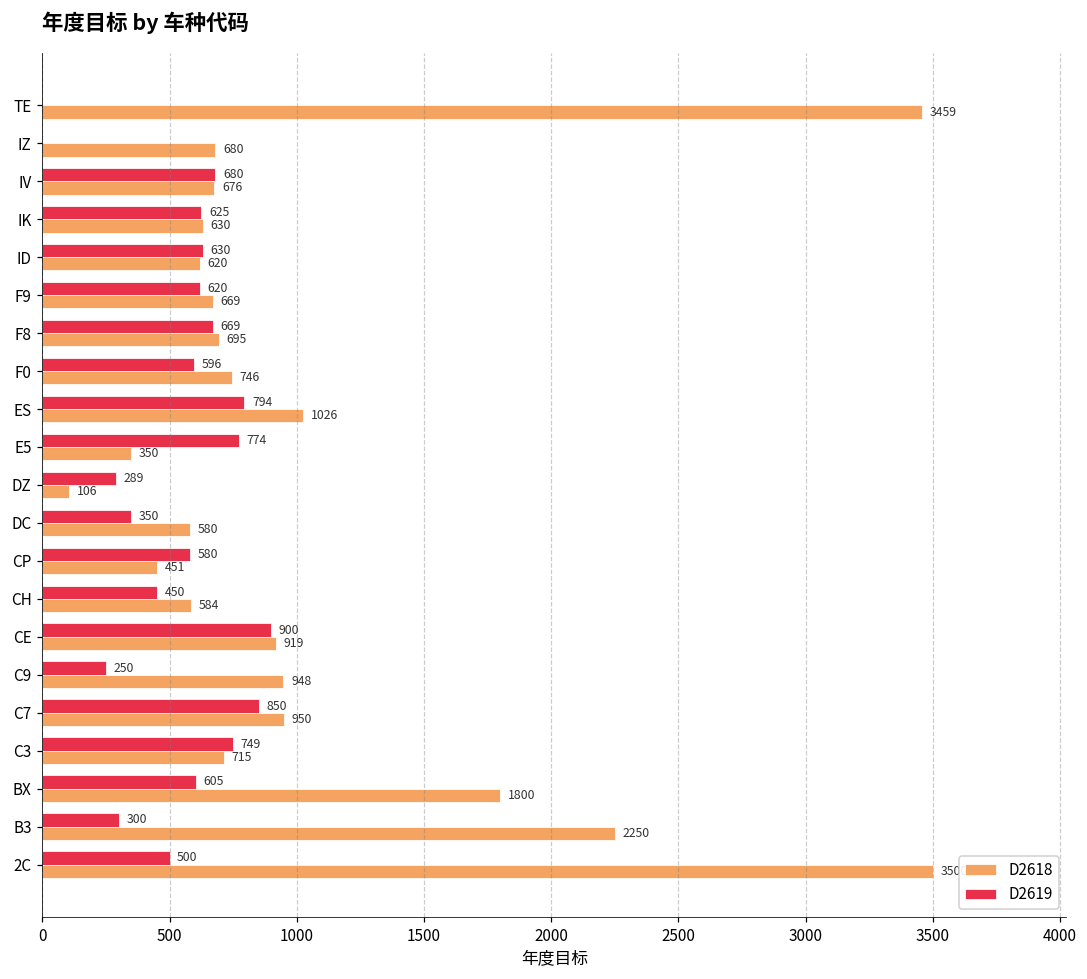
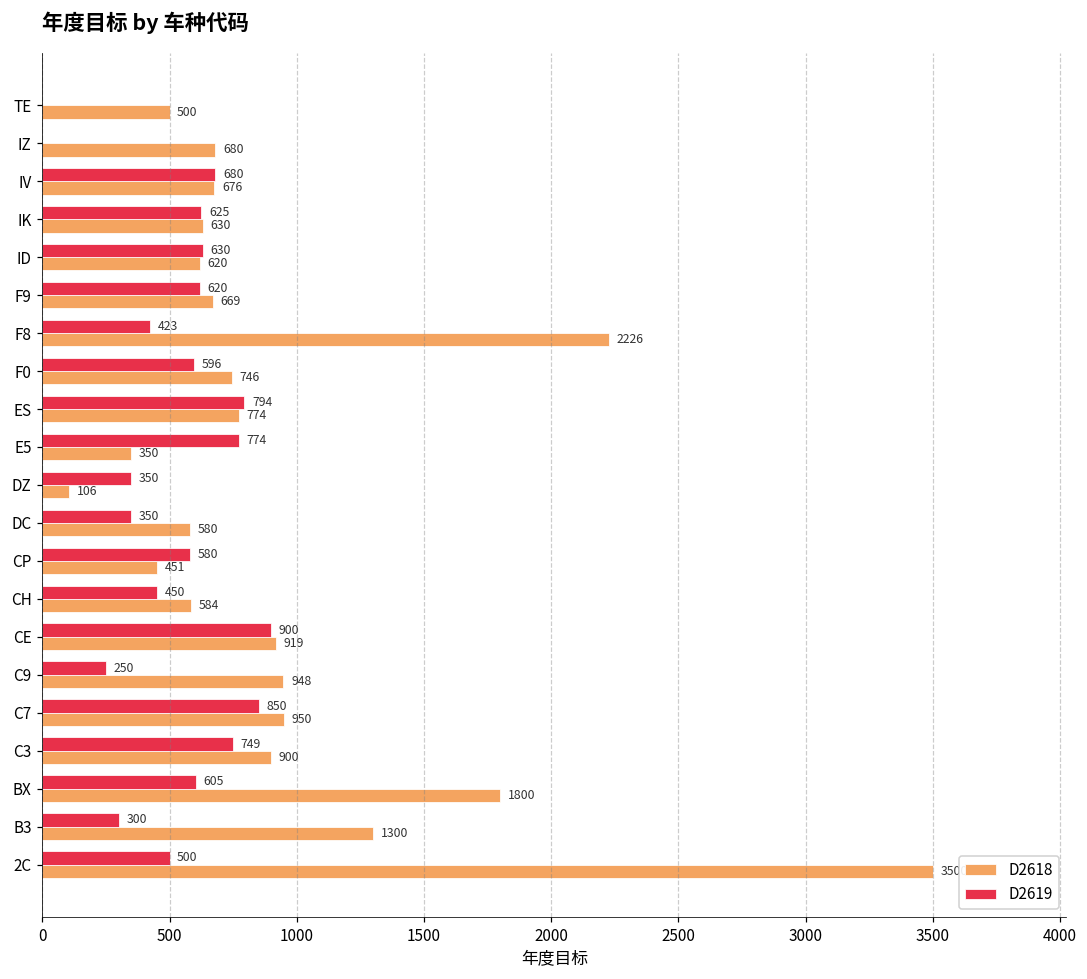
  {
    "D2618": {
-     "TE": 3459,
+     "TE": 500,
      "IZ": 680,
      "IV": 676,
      "IK": 630,
      "ID": 620,
      "F9": 669,
-     "F8": 695,
+     "F8": 2226,
      "F0": 746,
-     "ES": 1026,
+     "ES": 774,
      "E5": 350,
      "DZ": 106,
      "DC": 580,
      "CP": 451,
      "CH": 584,
      "CE": 919,
      "C9": 948,
      "C7": 950,
-     "C3": 715,
+     "C3": 900,
      "BX": 1800,
-     "B3": 2250
+     "B3": 1300
    },
    "D2619": {
      "IV": 680,
      "IK": 625,
      "ID": 630,
      "F9": 620,
-     "F8": 669,
+     "F8": 423,
      "F0": 596,
      "ES": 794,
      "E5": 774,
-     "DZ": 289,
+     "DZ": 350,
      "DC": 350,
      "CP": 580,
      "CH": 450,
      "CE": 900,
      "C9": 250,
      "C7": 850,
      "C3": 749,
      "BX": 605,
      "B3": 300,
      "2C": 500
    }
  }
